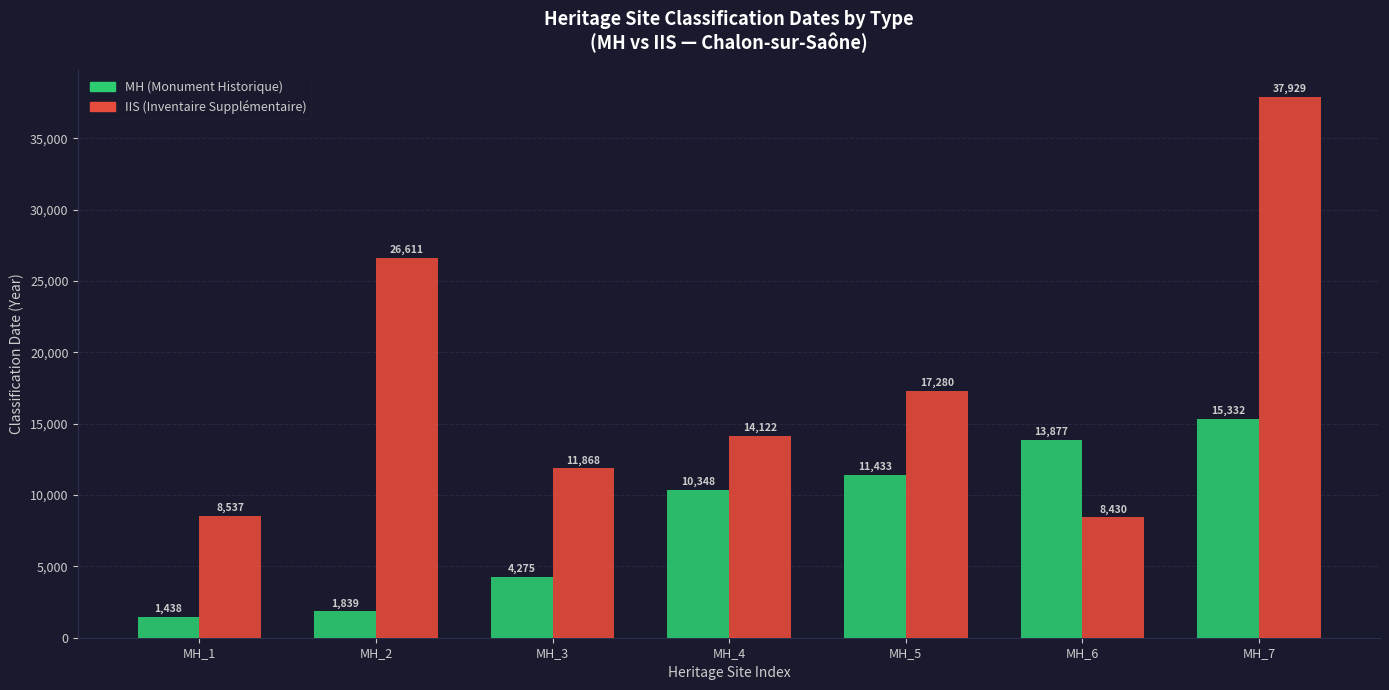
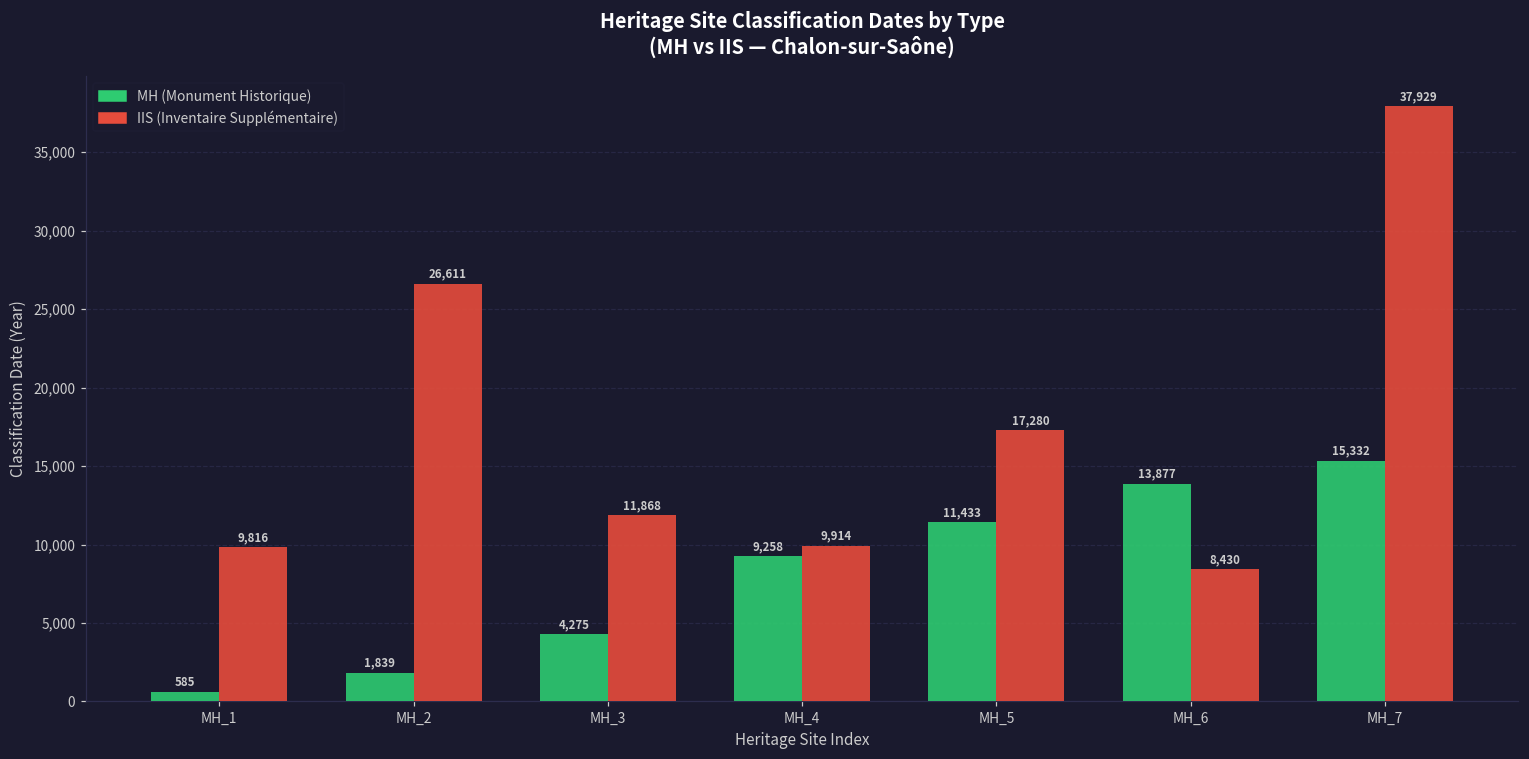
  {
    "MH (Monument Historique)": {
-     "MH_1": "1,438",
+     "MH_1": "585",
      "MH_2": "1,839",
      "MH_3": "4,275",
-     "MH_4": "10,348",
+     "MH_4": "9,258",
      "MH_5": "11,433",
      "MH_6": "13,877",
      "MH_7": "15,332"
    },
    "IIS (Inventaire Supplémentaire)": {
-     "MH_1": "8,537",
+     "MH_1": "9,816",
      "MH_2": "26,611",
      "MH_3": "11,868",
-     "MH_4": "14,122",
+     "MH_4": "9,914",
      "MH_5": "17,280",
      "MH_6": "8,430",
      "MH_7": "37,929"
    }
  }
